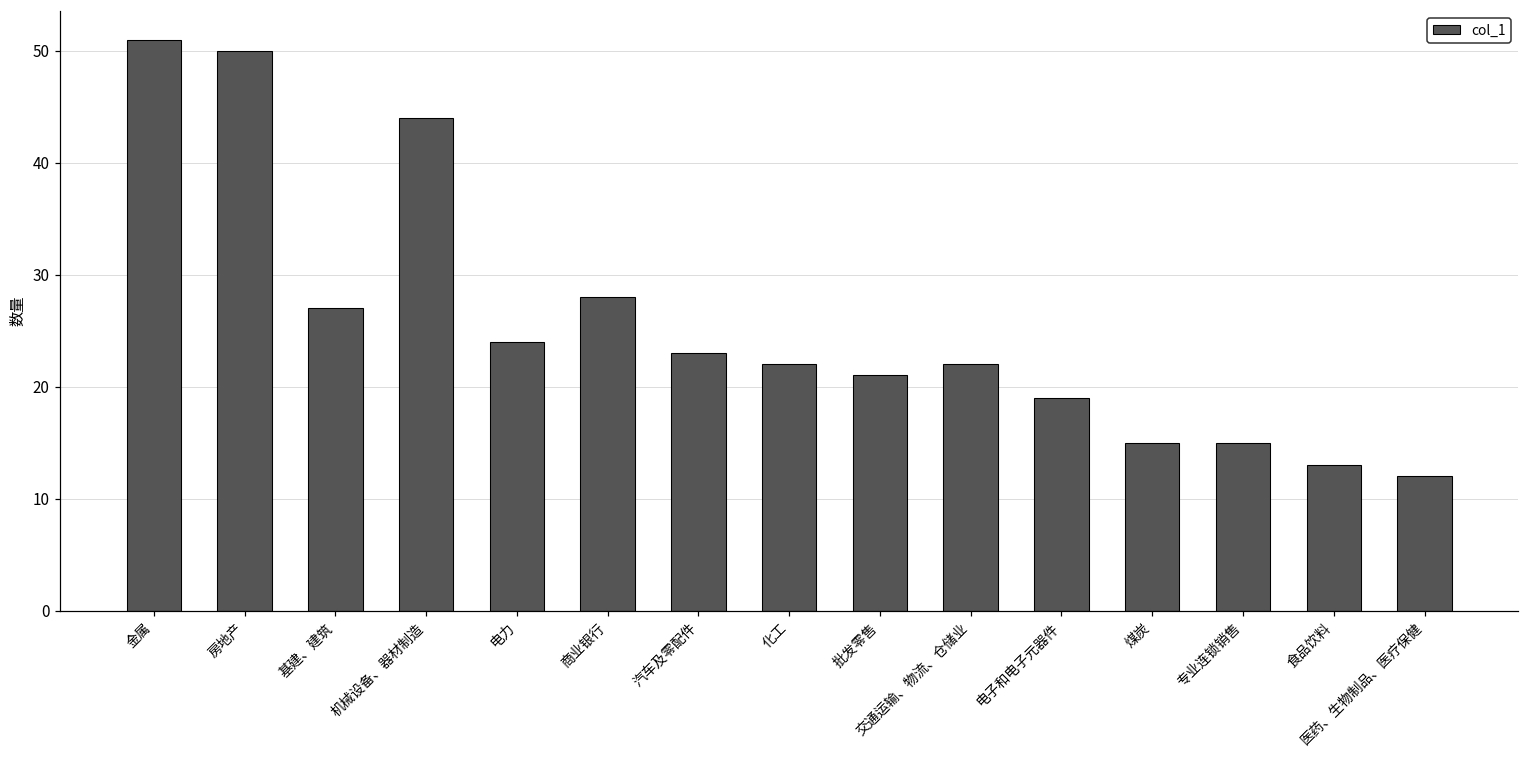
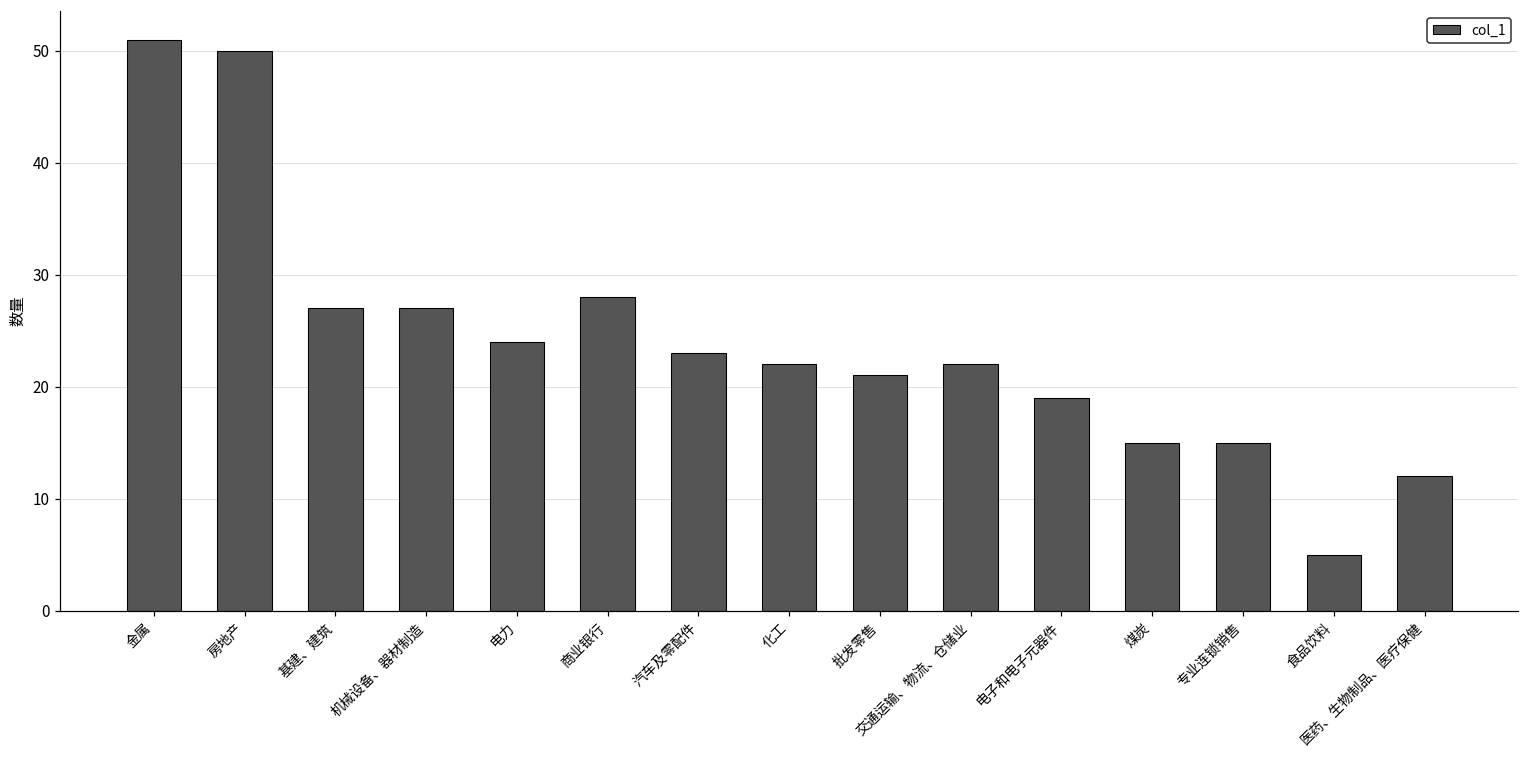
  {
    "金属": 51,
    "房地产": 50,
    "基建、建筑": 27,
-   "机械设备、器材制造": 44,
+   "机械设备、器材制造": 27,
    "电力": 24,
    "商业银行": 28,
    "汽车及零配件": 23,
    "化工": 22,
    "批发零售": 21,
    "交通运输、物流、仓储业": 22,
    "电子和电子元器件": 19,
    "煤炭": 15,
    "专业连锁销售": 15,
-   "食品饮料": 13,
+   "食品饮料": 5,
    "医药、生物制品、医疗保健": 12
  }
